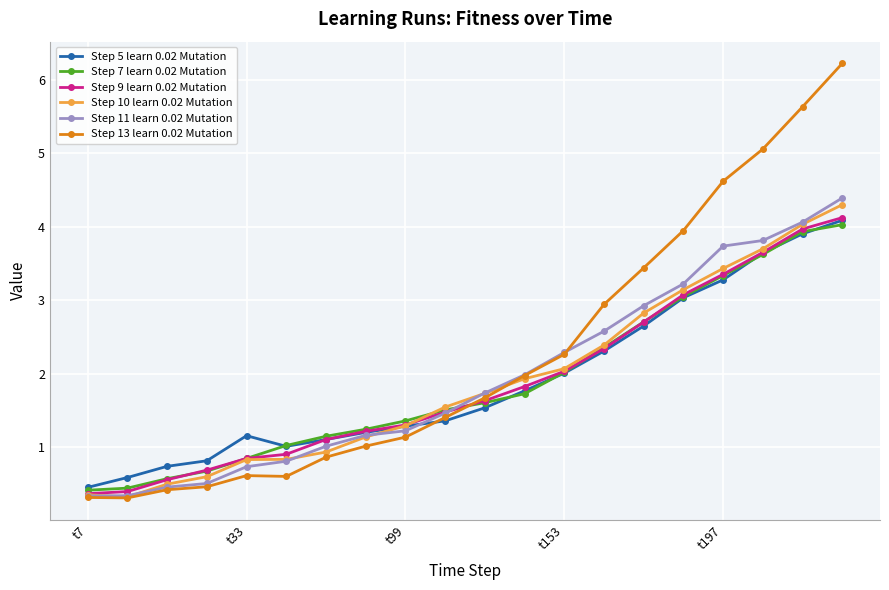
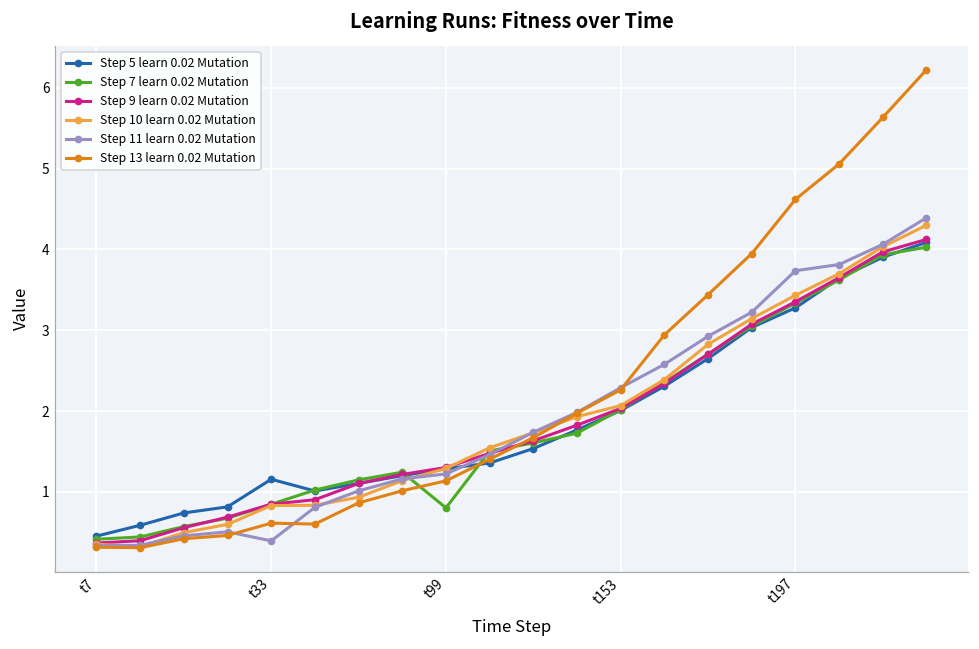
  {
    "Step 5 learn 0.02 Mutation": {
      "t7": 0.5,
      "t33": 1.2,
      "t197": 3.3
    },
    "Step 7 learn 0.02 Mutation": {
      "t7": 0.4,
-     "t99": 1.4
+     "t99": 0.8
    },
    "Step 11 learn 0.02 Mutation": {
-     "t33": 0.7,
+     "t33": 0.4,
      "t99": 1.2,
      "t197": 3.7
    }
  }
